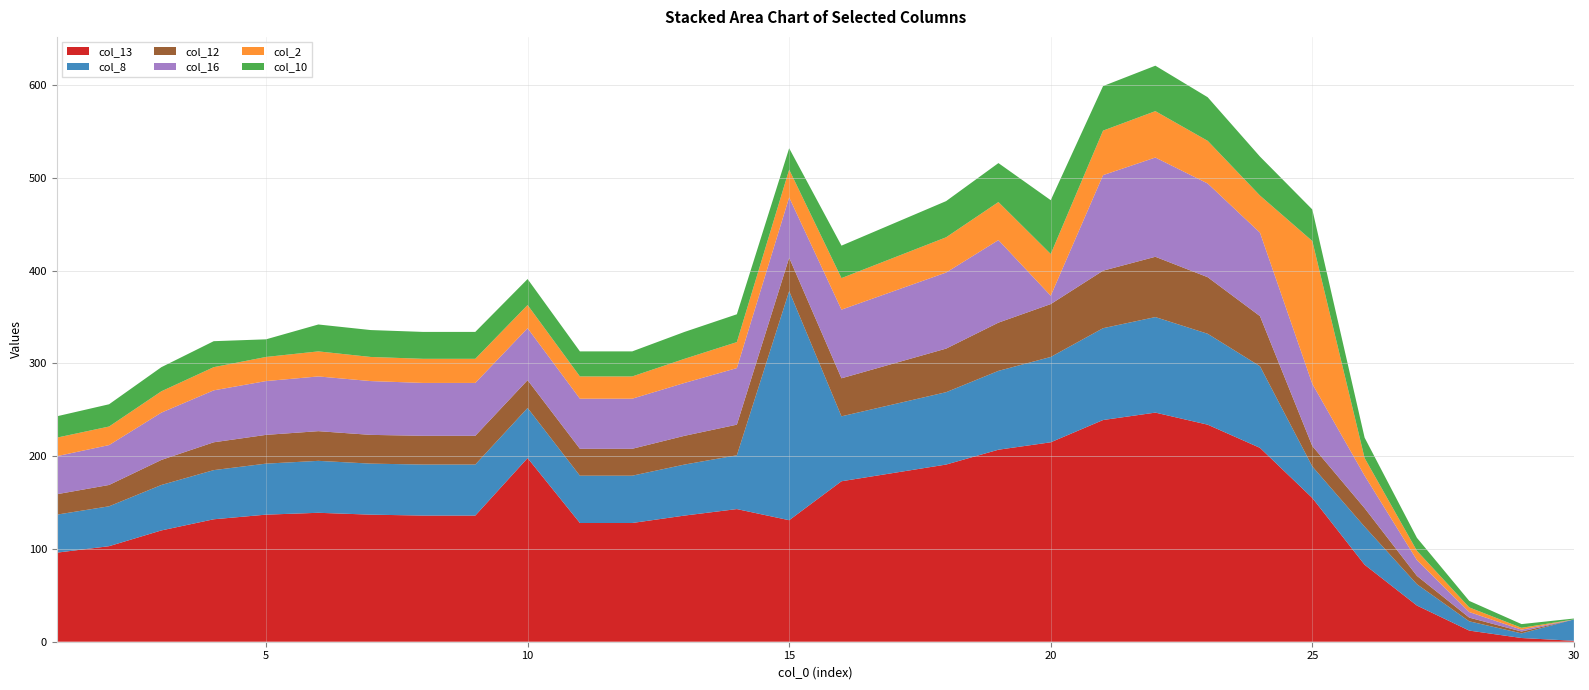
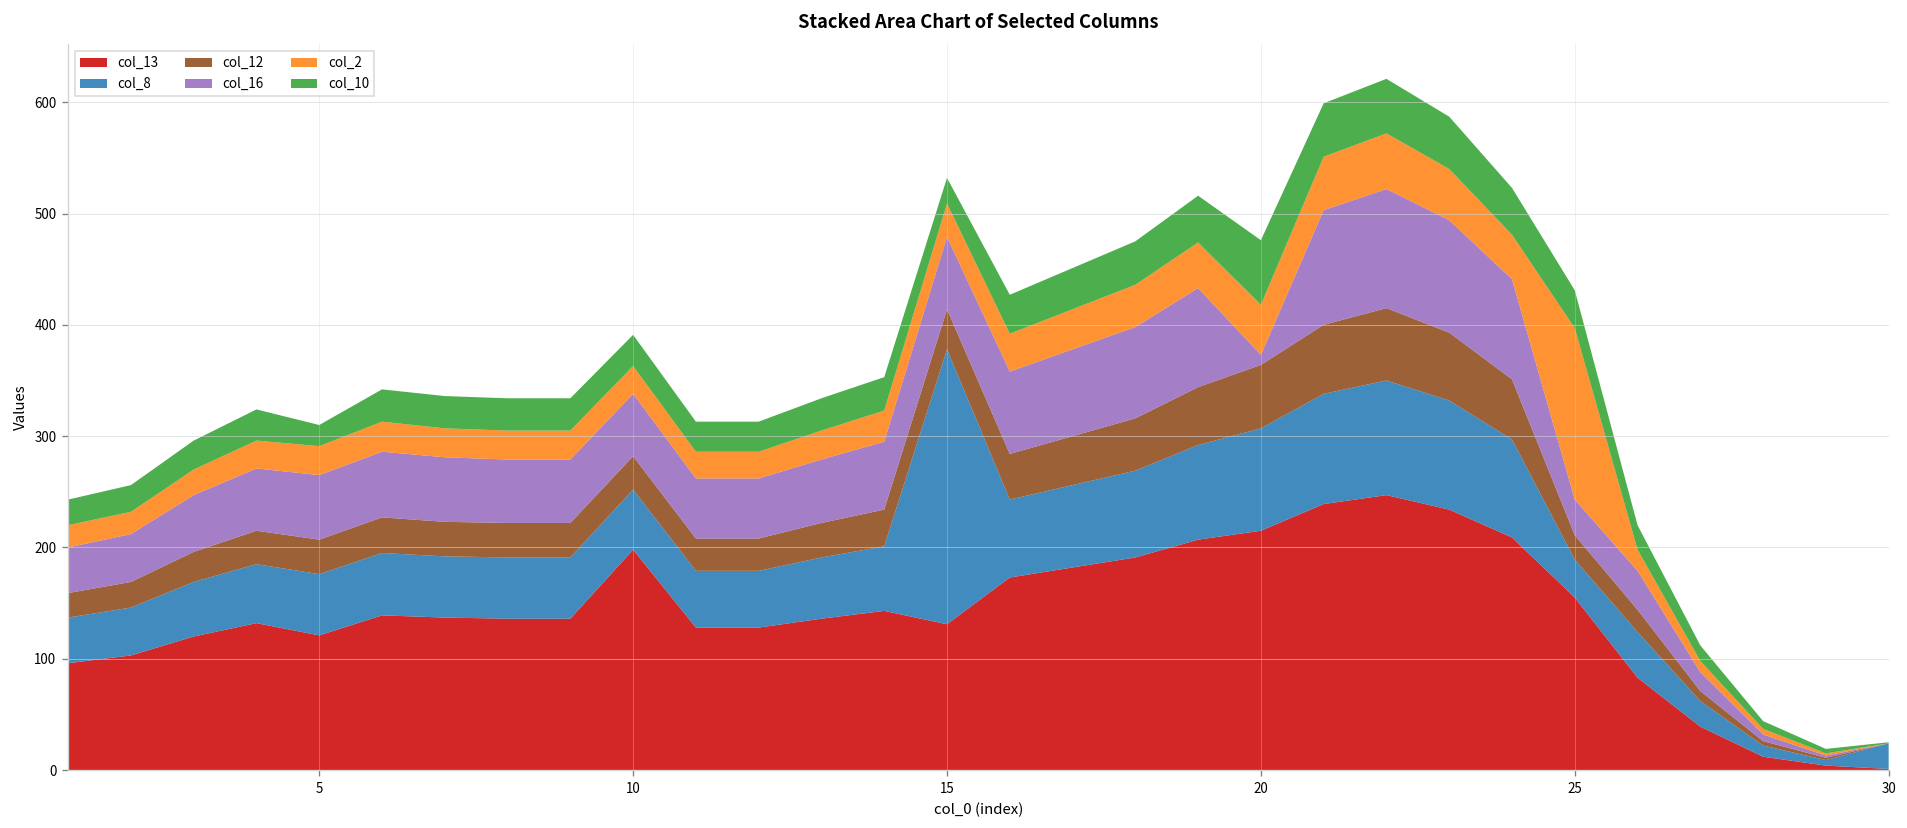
  {
    "col_13": {
-     "5": 140,
+     "5": 120,
      "10": 200,
      "15": 130,
      "20": 220,
      "25": 160,
      "30": 0
    },
    "col_8": {
      "5": 60,
      "10": 50,
      "15": 250,
      "20": 90,
      "25": 30
    },
    "col_12": {
      "5": 30,
      "10": 30,
      "15": 40,
      "20": 60,
      "25": 20
    },
    "col_16": {
      "5": 60,
      "10": 60,
      "15": 70,
      "20": 10,
-     "25": 70
+     "25": 30
    },
    "col_2": {
      "5": 30,
      "10": 30,
      "15": 30,
      "20": 50,
      "25": 150
    },
    "col_10": {
      "5": 20,
      "10": 30,
      "15": 20,
      "20": 60,
      "25": 30
    }
  }
